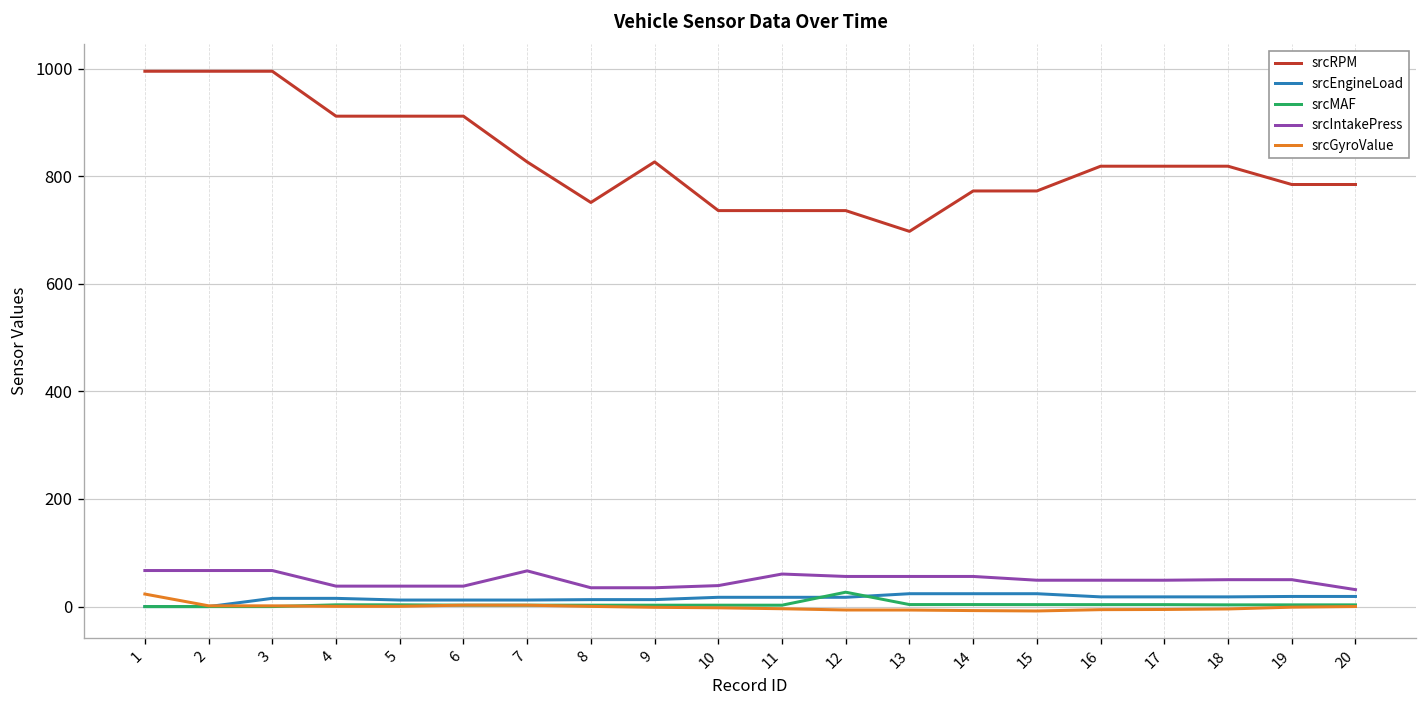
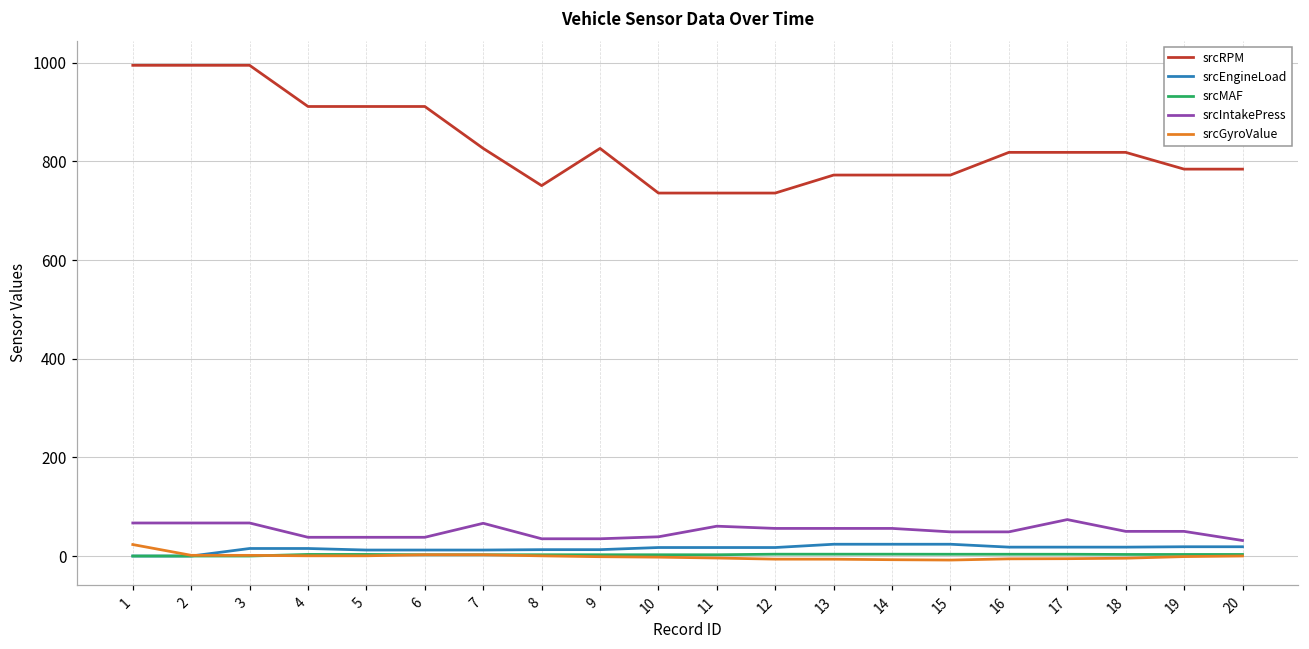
  {
    "srcRPM": {
      "1": 1000,
      "2": 1000,
      "3": 1000,
      "4": 910,
      "5": 910,
      "6": 910,
      "7": 830,
      "8": 750,
      "9": 830,
      "10": 740,
      "11": 740,
      "12": 740,
-     "13": 700,
+     "13": 770,
      "14": 770,
      "15": 770,
      "16": 820,
      "17": 820,
      "18": 820,
      "19": 780,
      "20": 780
    },
    "srcEngineLoad": {
      "3": 20,
      "4": 20,
      "5": 10,
      "6": 10,
      "7": 10,
      "8": 10,
      "9": 10,
      "10": 20,
      "11": 20,
      "12": 20,
      "13": 20,
      "14": 20,
      "15": 20,
      "16": 20,
      "17": 20,
      "18": 20,
      "19": 20,
      "20": 20
    },
    "srcMAF": {
      "11": 0,
-     "12": 30,
+     "12": 0,
      "13": 0,
      "14": 0,
      "15": 0,
      "16": 0,
      "17": 0,
      "18": 0
    },
    "srcIntakePress": {
      "1": 70,
      "2": 70,
      "3": 70,
      "4": 40,
      "5": 40,
      "6": 40,
      "7": 70,
      "8": 40,
      "9": 40,
      "10": 40,
      "11": 60,
      "12": 60,
      "13": 60,
      "14": 60,
      "15": 50,
      "16": 50,
-     "17": 50,
+     "17": 70,
      "18": 50,
      "19": 50,
      "20": 30
    },
    "srcGyroValue": {
      "1": 20,
      "11": 0,
      "12": -10,
      "13": -10,
      "14": -10,
      "15": -10,
      "16": -10,
      "17": -10,
      "18": 0
    }
  }
